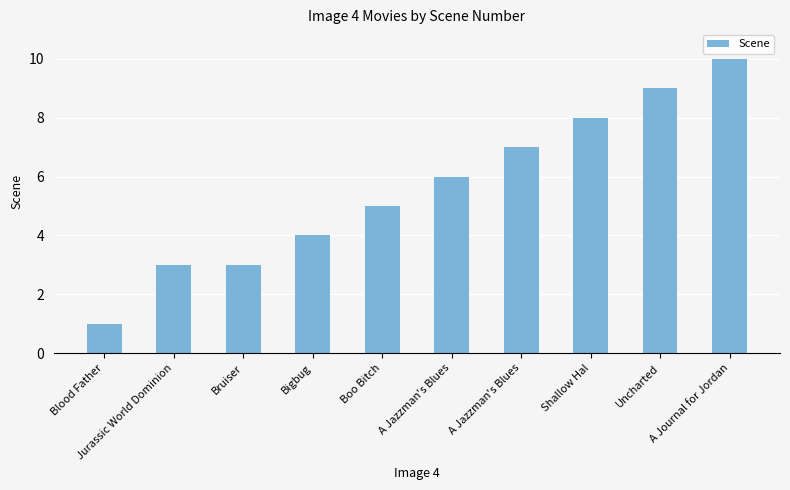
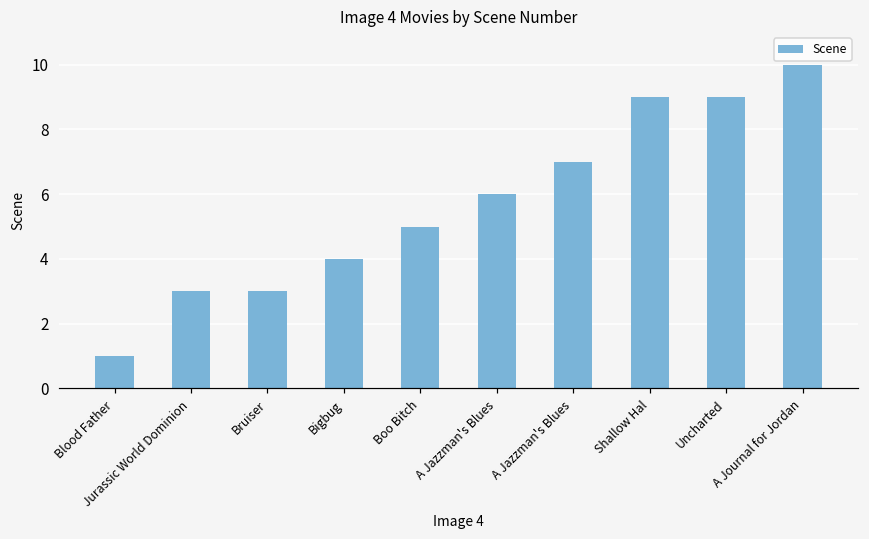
  {
    "Blood Father": 1,
    "Jurassic World Dominion": 3,
    "Bruiser": 3,
    "Bigbug": 4,
    "Boo Bitch": 5,
-   "Shallow Hal": 8,
+   "Shallow Hal": 9,
    "Uncharted": 9,
    "A Journal for Jordan": 10
  }
